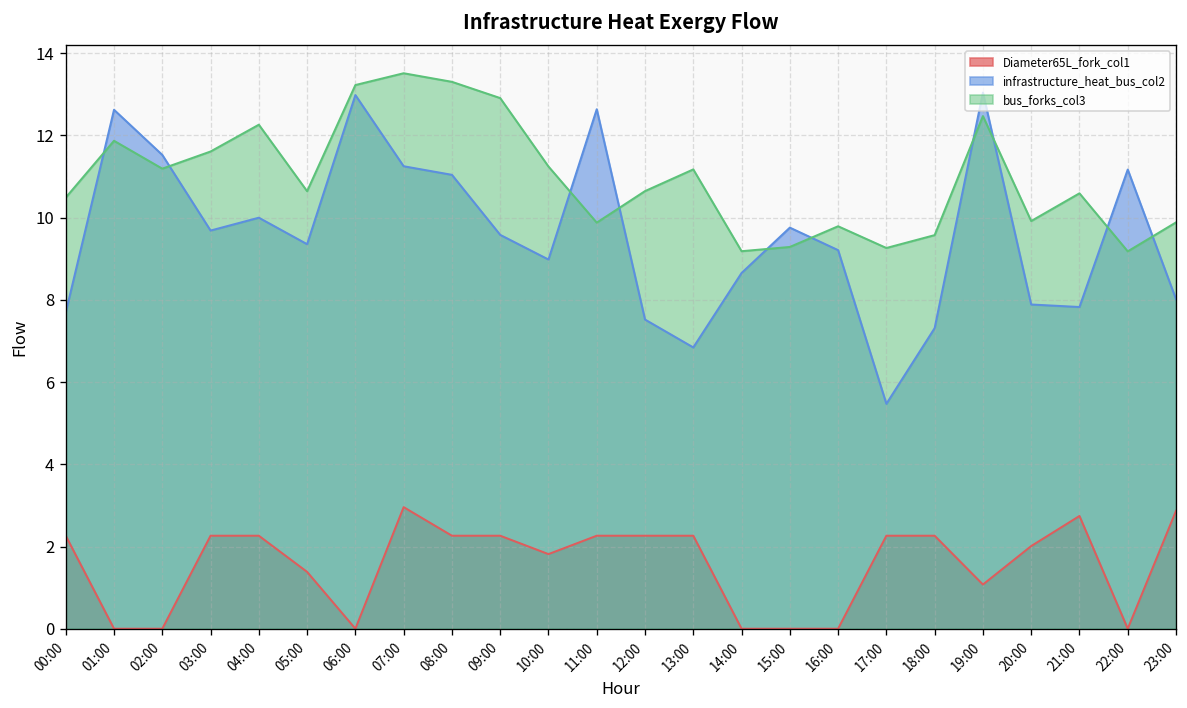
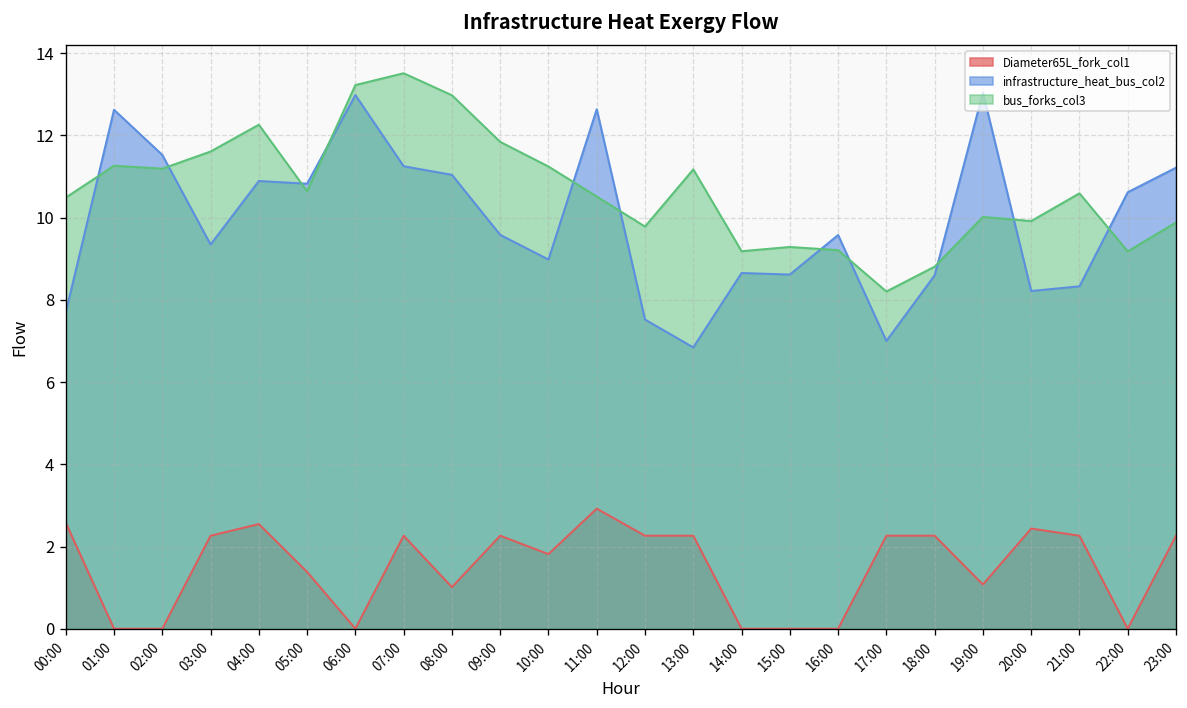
  {
    "Diameter65L_fork_col1": {
-     "00:00": 2.3,
+     "00:00": 2.6,
      "01:00": 0.0,
      "02:00": 0.0,
      "03:00": 2.3,
-     "04:00": 2.3,
+     "04:00": 2.5,
      "05:00": 1.4,
      "06:00": 0.0,
-     "07:00": 3.0,
-     "08:00": 2.3,
+     "07:00": 2.3,
+     "08:00": 1.0,
      "09:00": 2.3,
      "10:00": 1.8,
-     "11:00": 2.3,
+     "11:00": 2.9,
      "12:00": 2.3,
      "13:00": 2.3,
      "14:00": 0.0,
      "15:00": 0.0,
      "16:00": 0.0,
      "17:00": 2.3,
      "18:00": 2.3,
      "19:00": 1.1,
-     "20:00": 2.0,
-     "21:00": 2.7,
+     "20:00": 2.4,
+     "21:00": 2.3,
      "22:00": 0.0,
-     "23:00": 2.9
+     "23:00": 2.3
    },
    "infrastructure_heat_bus_col2": {
      "00:00": 7.7,
      "01:00": 12.6,
      "02:00": 11.5,
-     "03:00": 9.7,
-     "04:00": 10.0,
-     "05:00": 9.4,
+     "03:00": 9.3,
+     "04:00": 10.9,
+     "05:00": 10.8,
      "06:00": 13.0,
      "07:00": 11.3,
      "08:00": 11.0,
      "09:00": 9.6,
      "10:00": 9.0,
      "11:00": 12.6,
      "12:00": 7.5,
      "13:00": 6.8,
      "14:00": 8.7,
-     "15:00": 9.8,
-     "16:00": 9.2,
-     "17:00": 5.5,
-     "18:00": 7.3,
-     "20:00": 7.9,
-     "21:00": 7.8,
-     "22:00": 11.2,
-     "23:00": 8.0
+     "15:00": 8.6,
+     "16:00": 9.6,
+     "17:00": 7.0,
+     "18:00": 8.6,
+     "20:00": 8.2,
+     "21:00": 8.3,
+     "22:00": 10.6,
+     "23:00": 11.2
    },
    "bus_forks_col3": {
      "00:00": 10.5,
-     "01:00": 11.9,
+     "01:00": 11.3,
      "02:00": 11.2,
      "03:00": 11.6,
      "04:00": 12.3,
      "05:00": 10.6,
      "06:00": 13.2,
      "07:00": 13.5,
-     "08:00": 13.3,
-     "09:00": 12.9,
+     "08:00": 13.0,
+     "09:00": 11.8,
      "10:00": 11.2,
-     "11:00": 9.9,
-     "12:00": 10.6,
+     "11:00": 10.5,
+     "12:00": 9.8,
      "13:00": 11.2,
      "14:00": 9.2,
      "15:00": 9.3,
-     "16:00": 9.8,
-     "17:00": 9.3,
-     "18:00": 9.6,
-     "19:00": 12.5,
+     "16:00": 9.2,
+     "17:00": 8.2,
+     "18:00": 8.8,
+     "19:00": 10.0,
      "20:00": 9.9,
      "21:00": 10.6,
      "22:00": 9.2,
      "23:00": 9.9
    }
  }
